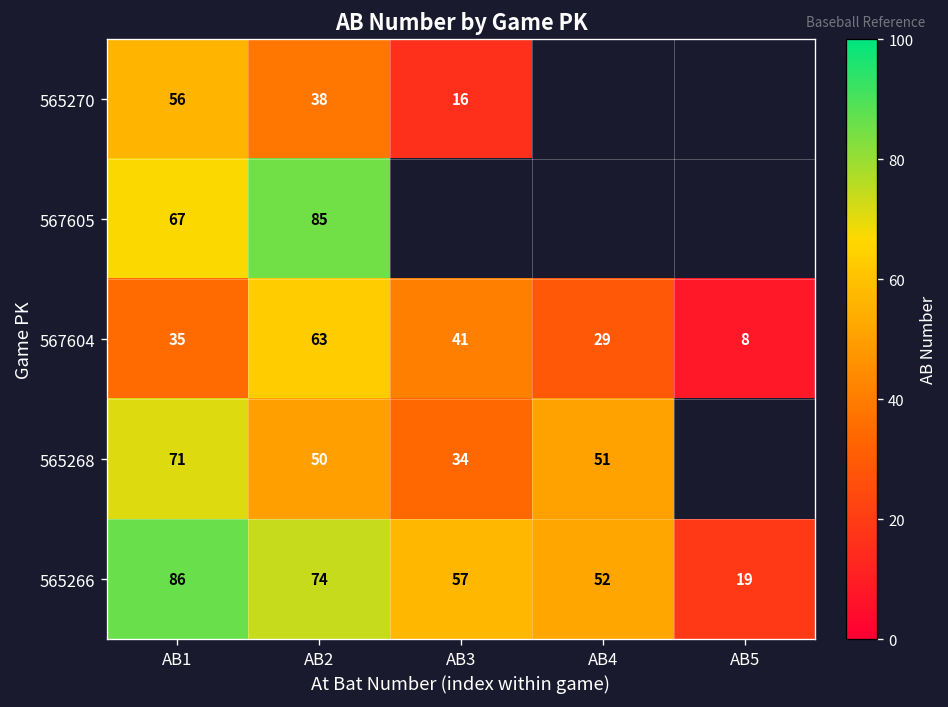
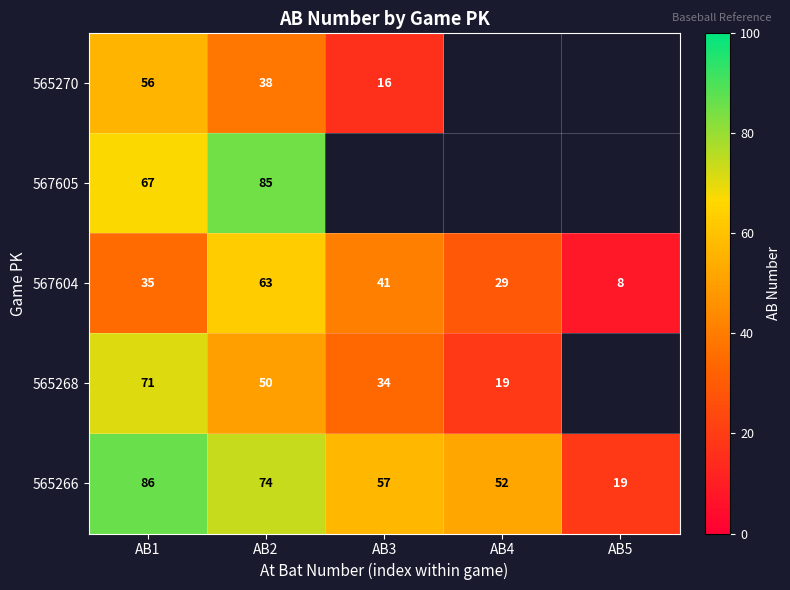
  {
    "565270": {
      "AB1": 56,
      "AB2": 38,
      "AB3": 16
    },
    "567605": {
      "AB1": 67,
      "AB2": 85
    },
    "567604": {
      "AB1": 35,
      "AB2": 63,
      "AB3": 41,
      "AB4": 29,
      "AB5": 8
    },
    "565268": {
      "AB1": 71,
      "AB2": 50,
      "AB3": 34,
-     "AB4": 51
+     "AB4": 19
    },
    "565266": {
      "AB1": 86,
      "AB2": 74,
      "AB3": 57,
      "AB4": 52,
      "AB5": 19
    }
  }
